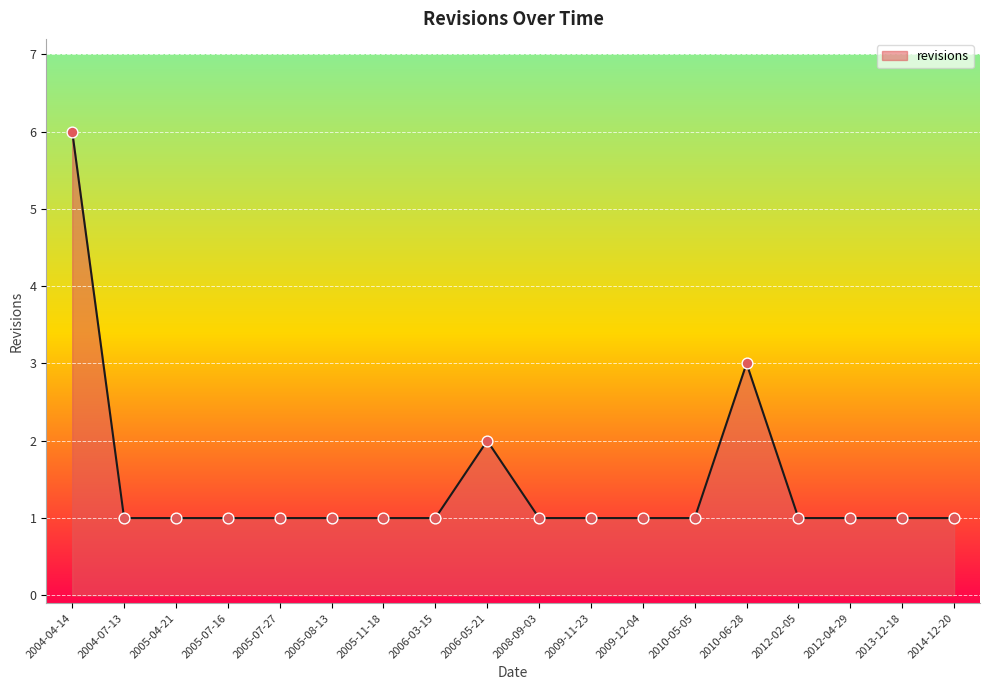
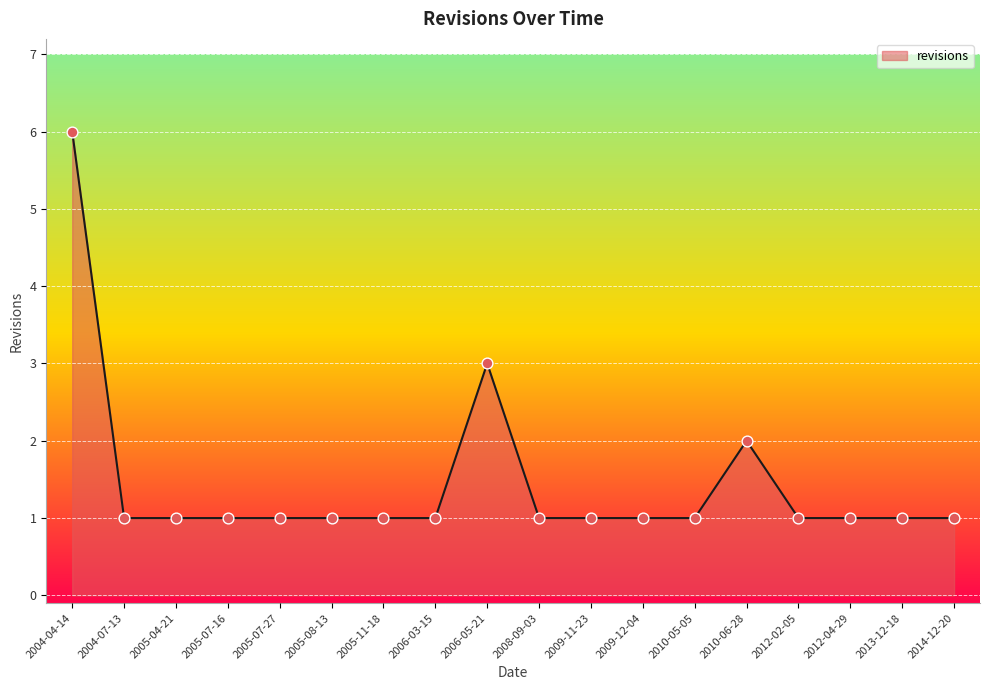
  {
    "2004-04-14": 6,
    "2004-07-13": 1,
    "2005-04-21": 1,
    "2005-07-16": 1,
    "2005-07-27": 1,
    "2005-08-13": 1,
    "2005-11-18": 1,
    "2006-03-15": 1,
-   "2006-05-21": 2,
+   "2006-05-21": 3,
    "2008-09-03": 1,
    "2009-11-23": 1,
    "2009-12-04": 1,
    "2010-05-05": 1,
-   "2010-06-28": 3,
+   "2010-06-28": 2,
    "2012-02-05": 1,
    "2012-04-29": 1,
    "2013-12-18": 1,
    "2014-12-20": 1
  }
